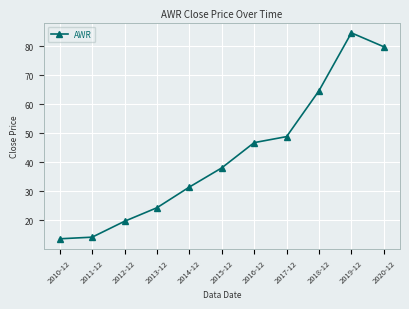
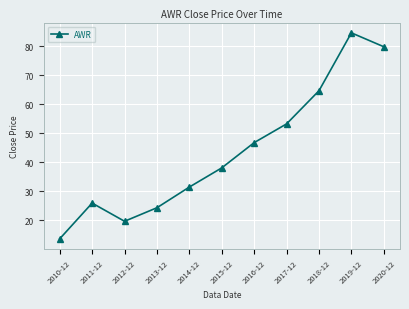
  {
    "2010-12": 14,
-   "2011-12": 14,
+   "2011-12": 26,
    "2012-12": 20,
    "2013-12": 24,
    "2014-12": 32,
    "2015-12": 38,
    "2016-12": 47,
-   "2017-12": 49,
+   "2017-12": 53,
    "2018-12": 65,
    "2019-12": 85,
    "2020-12": 80
  }
